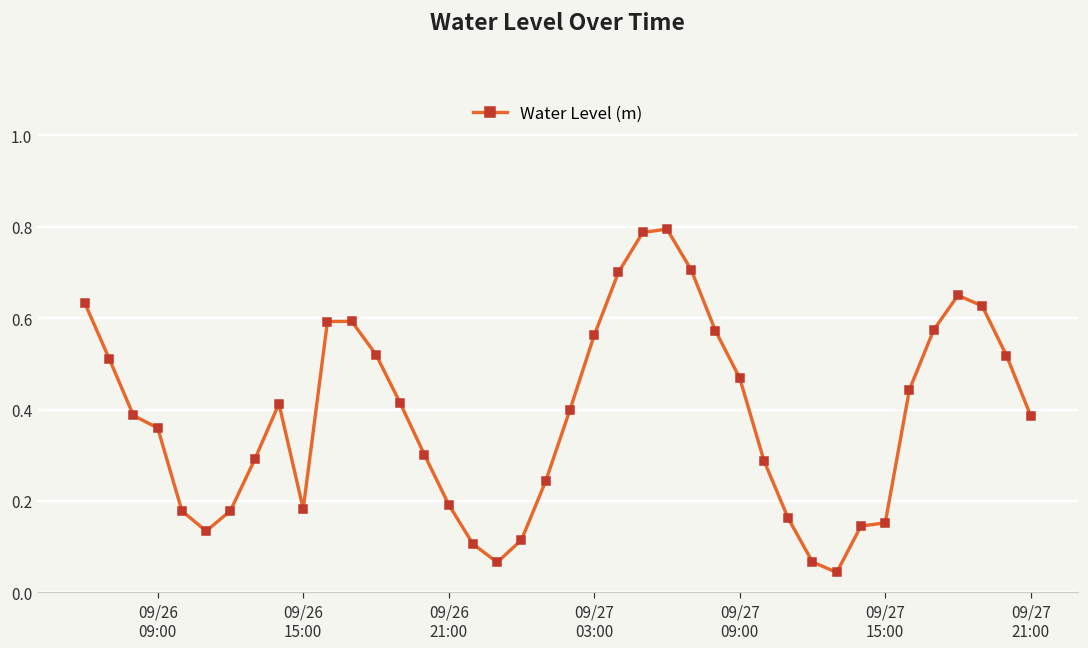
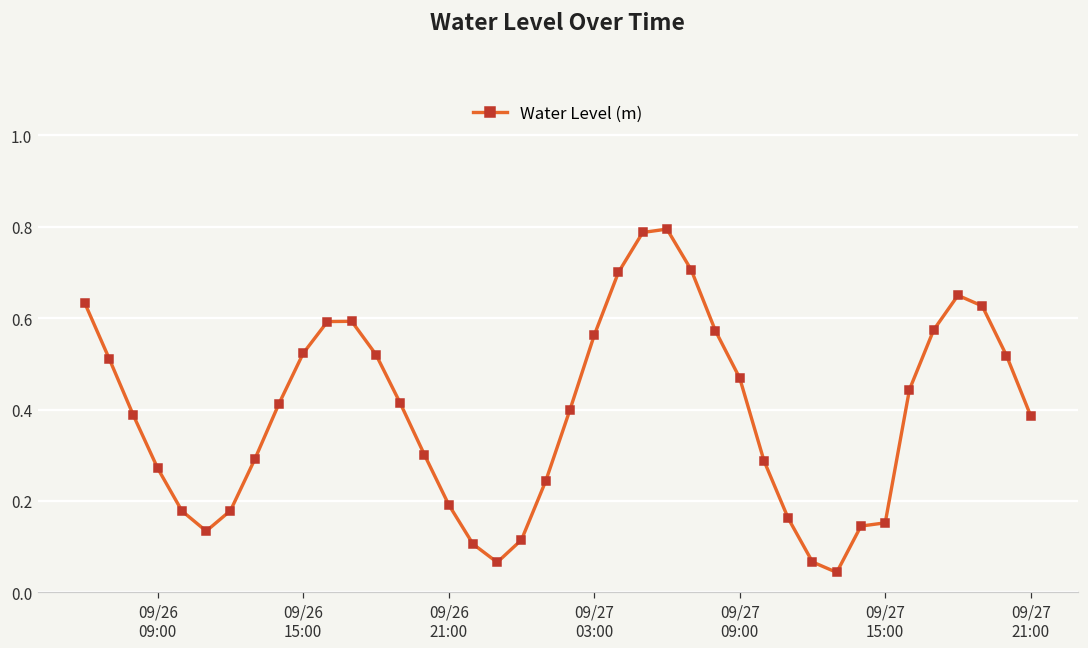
  {
-   "09/26 09:00": 0.36,
-   "09/26 15:00": 0.18,
+   "09/26 09:00": 0.27,
+   "09/26 15:00": 0.52,
    "09/26 21:00": 0.19,
    "09/27 03:00": 0.56,
    "09/27 09:00": 0.47,
    "09/27 15:00": 0.15,
    "09/27 21:00": 0.39
  }
